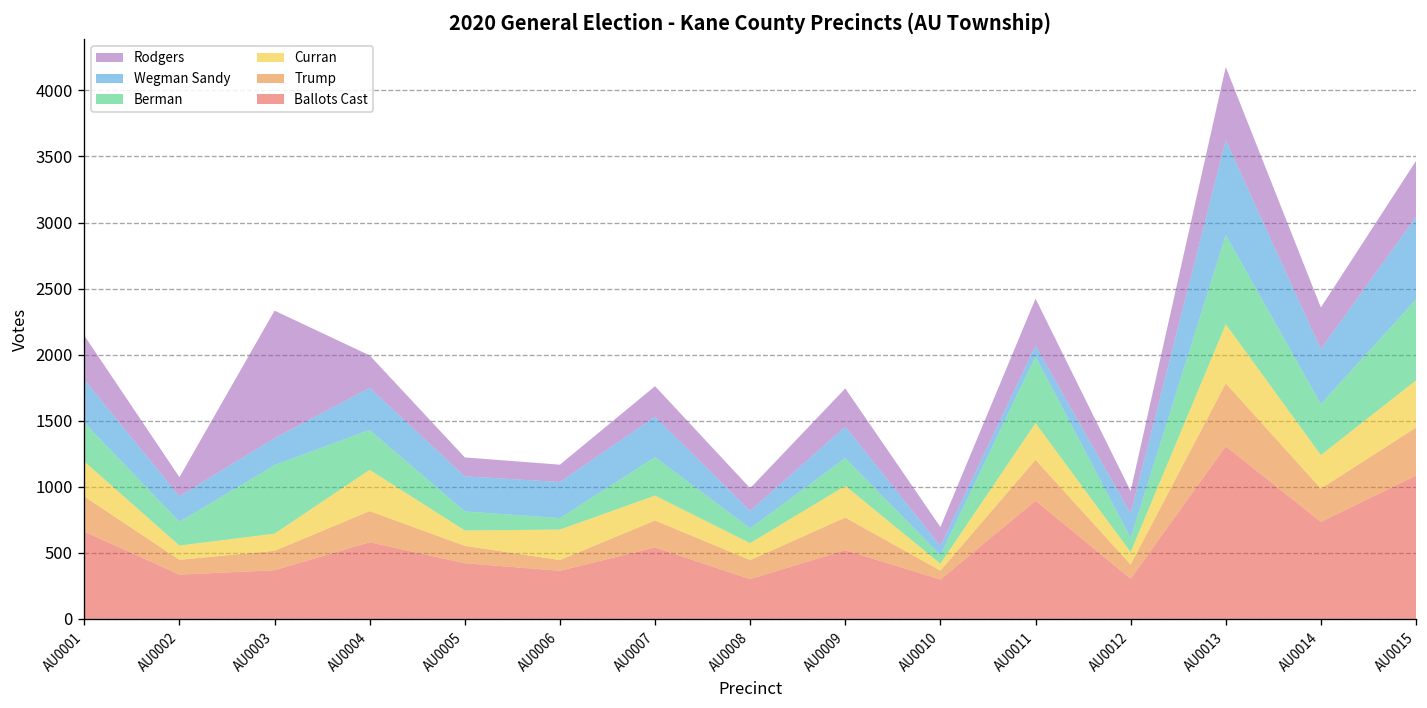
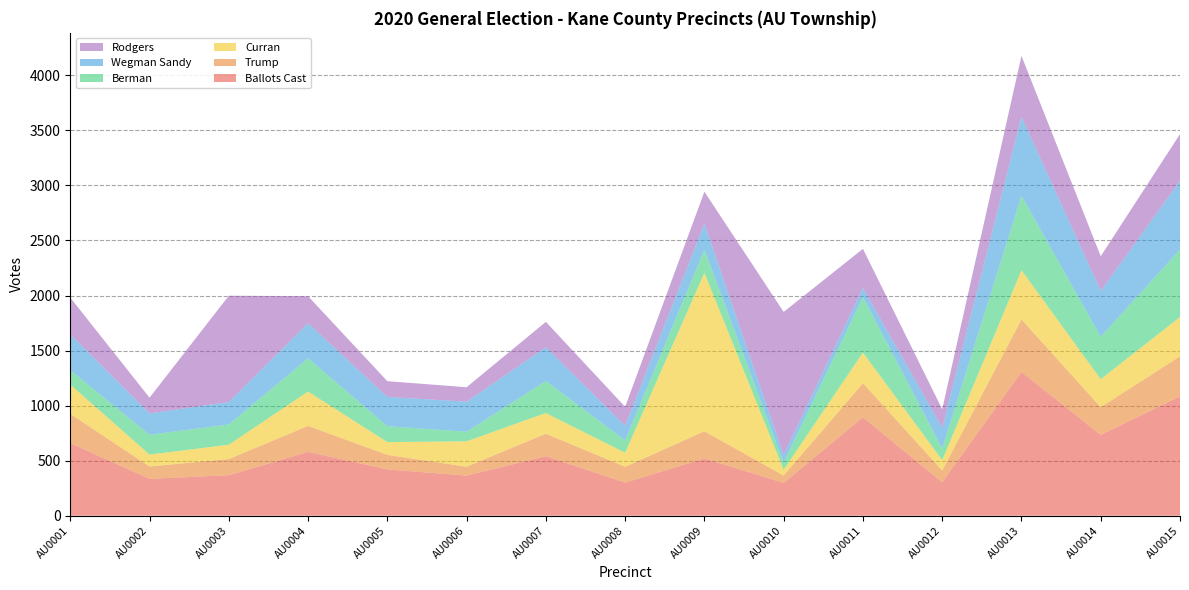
  {
    "Curran": {
      "AU0001": 270,
      "AU0002": 110,
      "AU0003": 130,
      "AU0004": 310,
      "AU0005": 120,
      "AU0006": 230,
      "AU0007": 190,
      "AU0008": 130,
-     "AU0009": 240,
+     "AU0009": 1440,
      "AU0010": 50,
      "AU0011": 280,
      "AU0012": 90,
      "AU0013": 450,
      "AU0014": 250,
      "AU0015": 360
    },
    "Berman": {
-     "AU0001": 290,
+     "AU0001": 130,
      "AU0002": 180,
-     "AU0003": 520,
+     "AU0003": 180,
      "AU0004": 300,
      "AU0005": 140,
      "AU0006": 90,
      "AU0007": 290,
      "AU0008": 110,
      "AU0009": 210,
      "AU0010": 60,
      "AU0011": 500,
      "AU0012": 110,
      "AU0013": 680,
      "AU0014": 390,
      "AU0015": 610
    },
    "Wegman Sandy": {
      "AU0001": 330,
      "AU0002": 190,
      "AU0003": 200,
      "AU0004": 320,
      "AU0005": 270,
      "AU0006": 270,
      "AU0007": 310,
      "AU0008": 130,
      "AU0009": 240,
      "AU0010": 70,
      "AU0011": 80,
      "AU0012": 190,
      "AU0013": 720,
      "AU0014": 420,
      "AU0015": 630
    },
    "Rodgers": {
      "AU0001": 330,
      "AU0002": 140,
      "AU0003": 970,
      "AU0004": 250,
      "AU0005": 140,
      "AU0006": 130,
      "AU0007": 230,
      "AU0008": 170,
      "AU0009": 290,
-     "AU0010": 140,
+     "AU0010": 1300,
      "AU0011": 360,
      "AU0012": 170,
      "AU0013": 550,
      "AU0014": 320,
      "AU0015": 420
    }
  }
